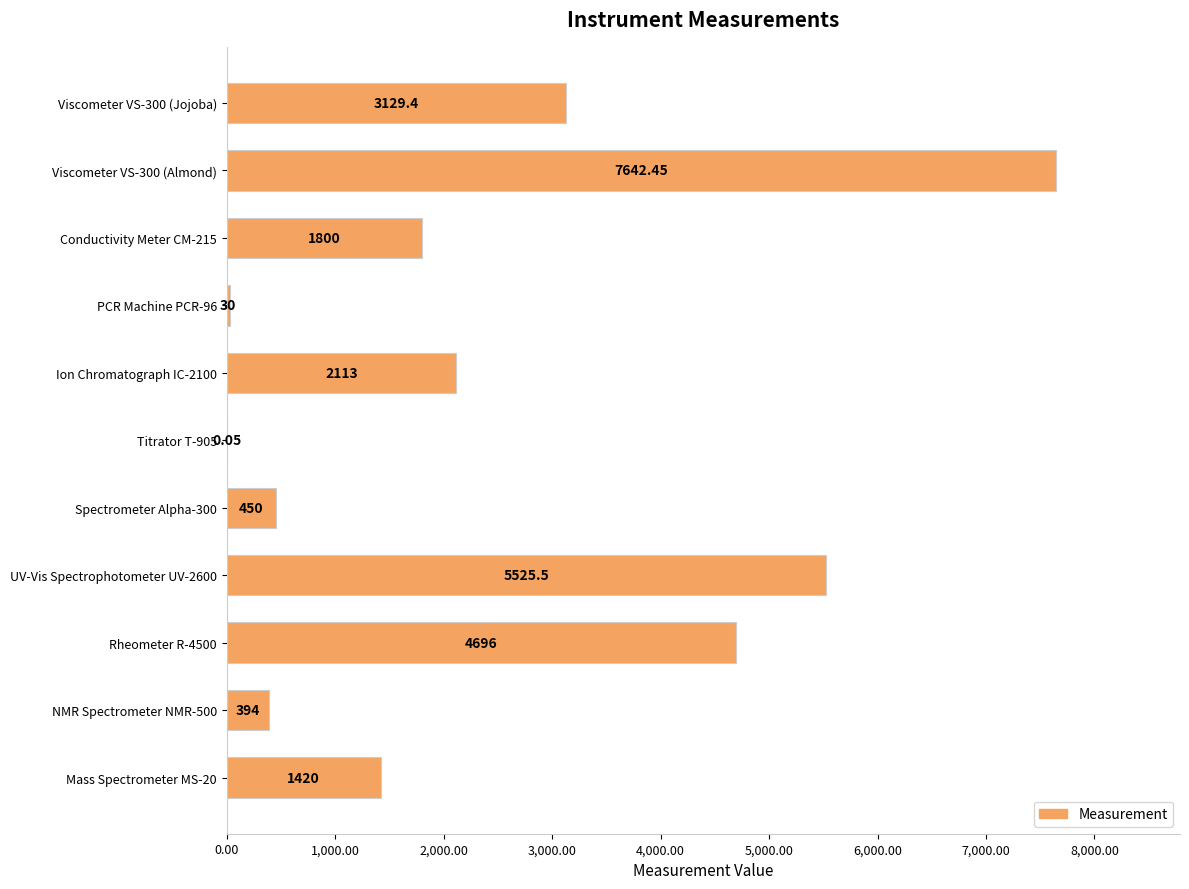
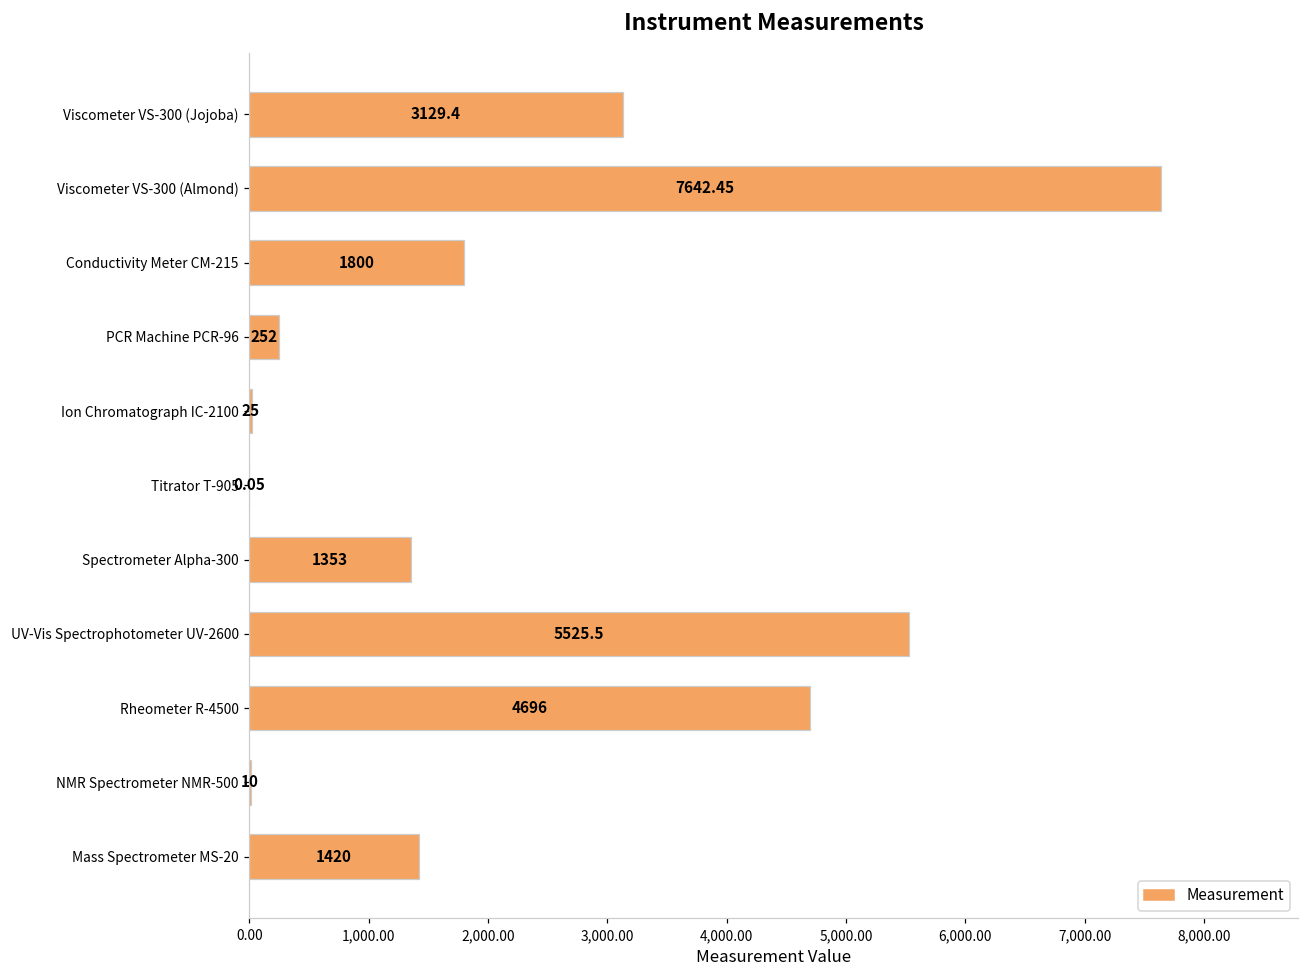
  {
    "Viscometer VS-300 (Jojoba)": 3129.4,
    "Viscometer VS-300 (Almond)": 7642.45,
    "Conductivity Meter CM-215": 1800,
-   "PCR Machine PCR-96": 30,
-   "Ion Chromatograph IC-2100": 2113,
+   "PCR Machine PCR-96": 252,
+   "Ion Chromatograph IC-2100": 25,
    "Titrator T-905": 0.05,
-   "Spectrometer Alpha-300": 450,
+   "Spectrometer Alpha-300": 1353,
    "UV-Vis Spectrophotometer UV-2600": 5525.5,
    "Rheometer R-4500": 4696,
-   "NMR Spectrometer NMR-500": 394,
+   "NMR Spectrometer NMR-500": 10,
    "Mass Spectrometer MS-20": 1420
  }
